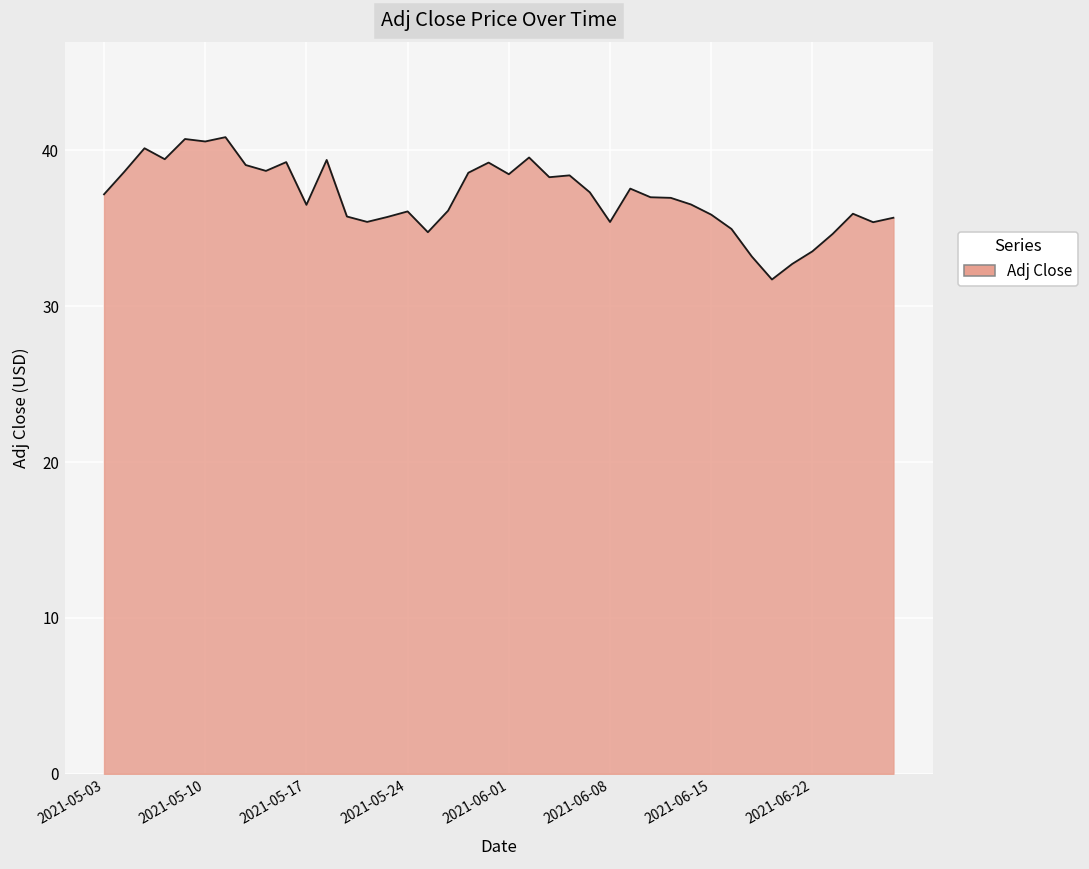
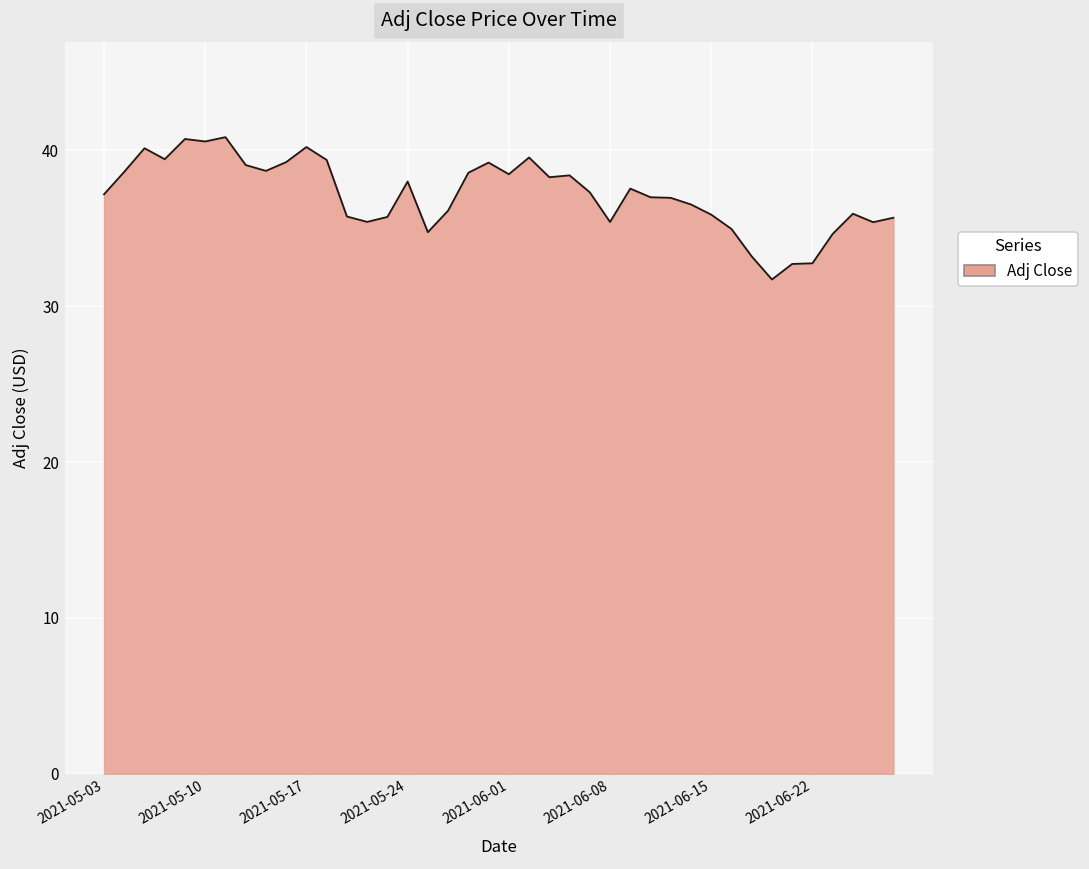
  {
    "2021-05-03": 37.2,
    "2021-05-10": 40.6,
-   "2021-05-17": 36.5,
-   "2021-05-24": 36.1,
+   "2021-05-17": 40.2,
+   "2021-05-24": 38.0,
    "2021-06-01": 38.5,
    "2021-06-08": 35.4,
    "2021-06-15": 35.9,
-   "2021-06-22": 33.5
+   "2021-06-22": 32.8
  }
